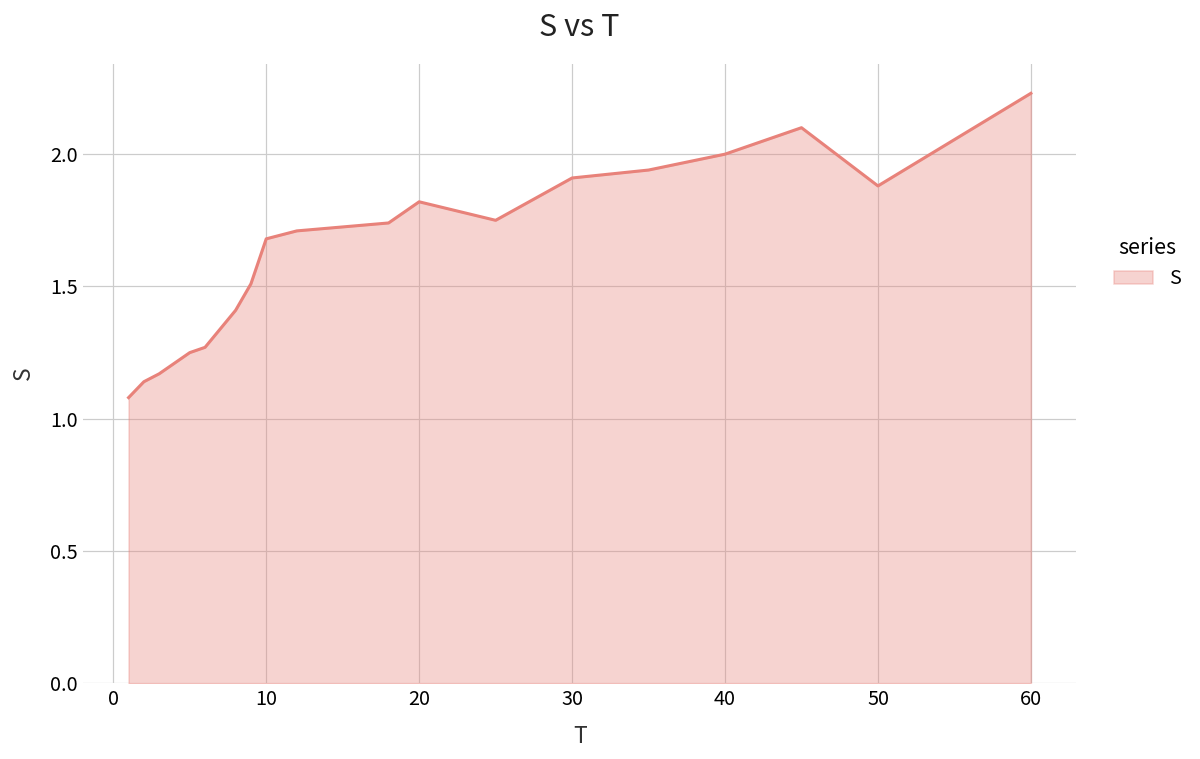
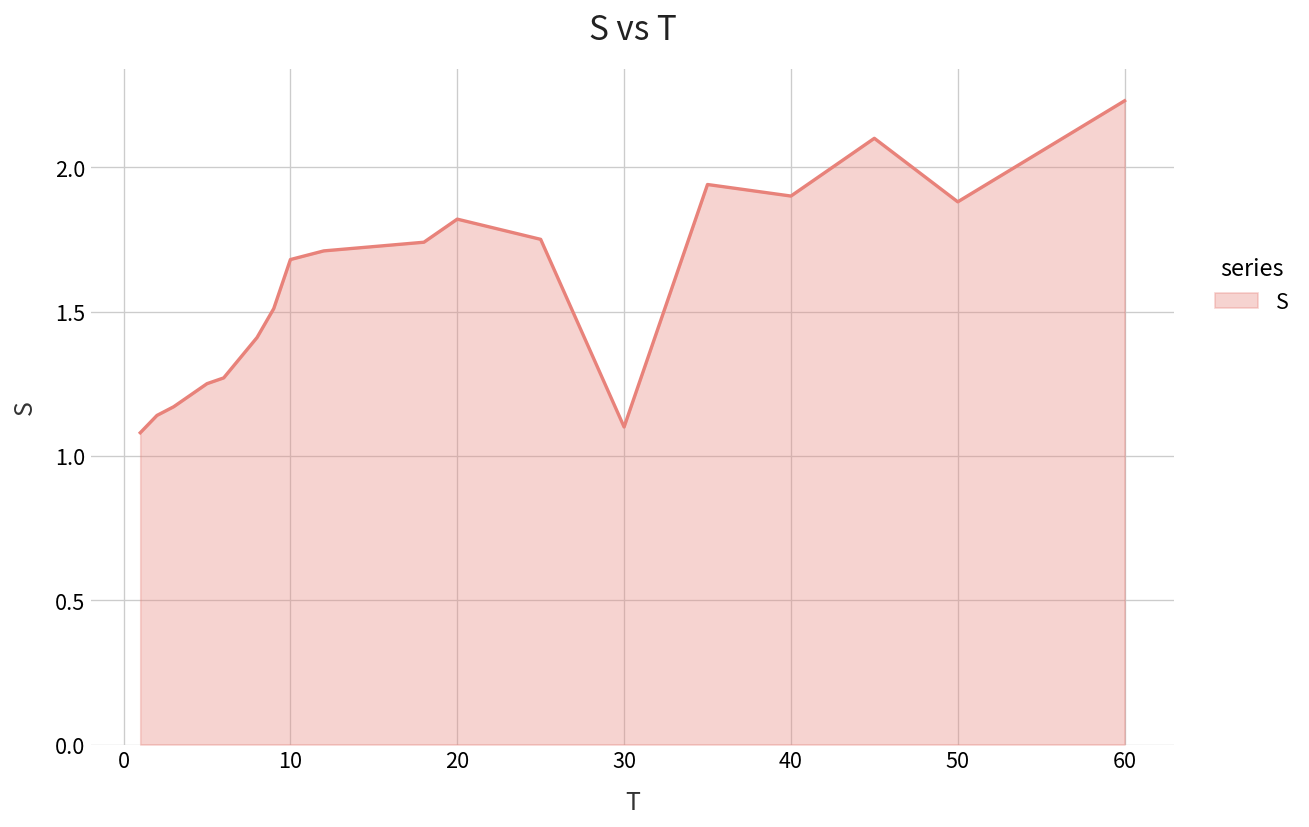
  {
    "10": 1.68,
    "20": 1.82,
-   "30": 1.91,
-   "40": 2.0,
+   "30": 1.10,
+   "40": 1.9,
    "50": 1.88,
    "60": 2.23
  }
